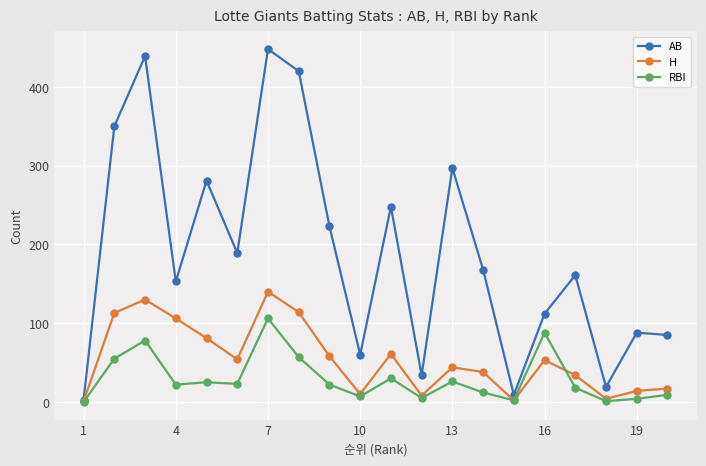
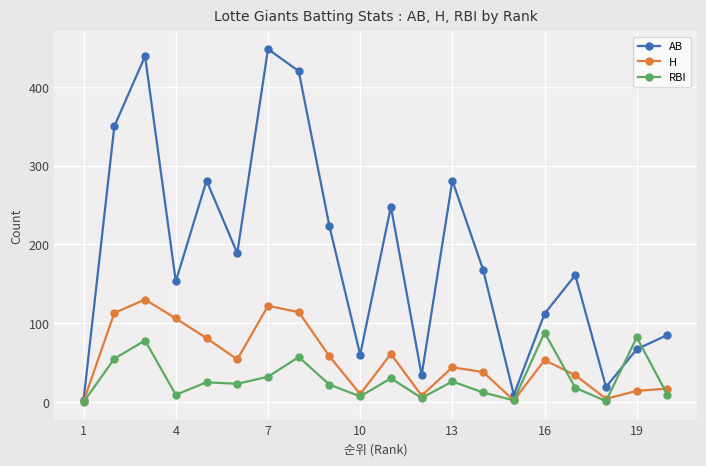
  {
    "AB": {
      "4": 150,
      "7": 450,
      "10": 60,
-     "13": 300,
+     "13": 280,
      "16": 110,
-     "19": 90
+     "19": 70
    },
    "H": {
      "4": 110,
-     "7": 140,
+     "7": 120,
      "13": 40,
      "16": 50,
      "19": 10
    },
    "RBI": {
-     "4": 20,
-     "7": 110,
+     "4": 10,
+     "7": 30,
      "13": 30,
      "16": 90,
-     "19": 0
+     "19": 80
    }
  }
